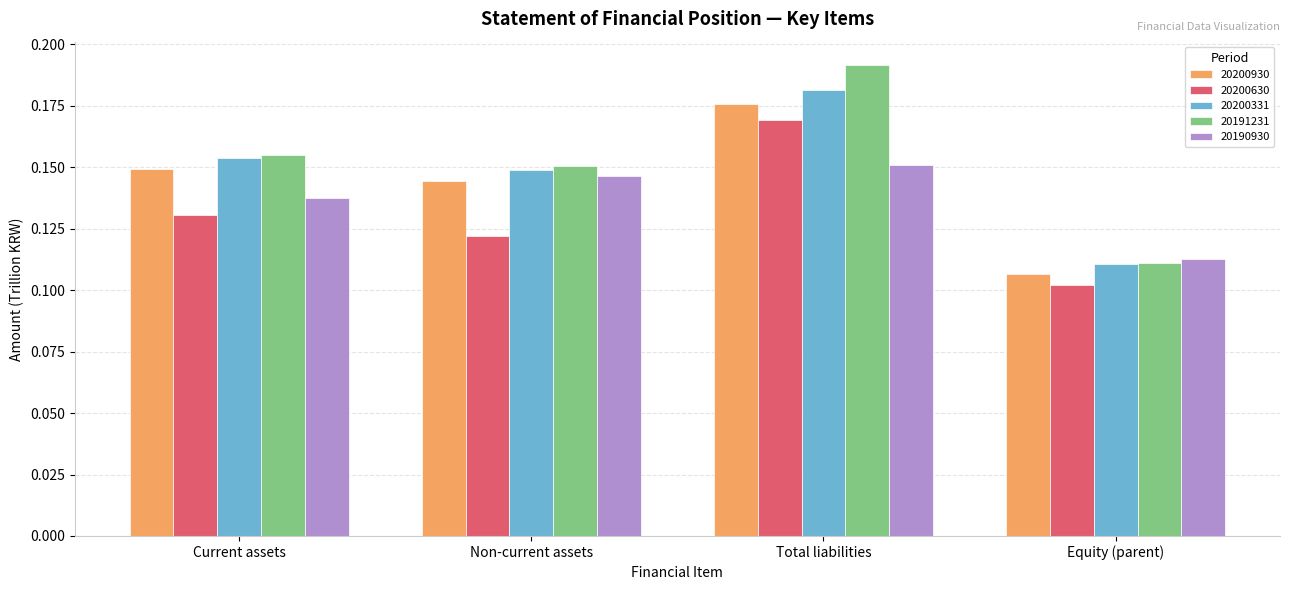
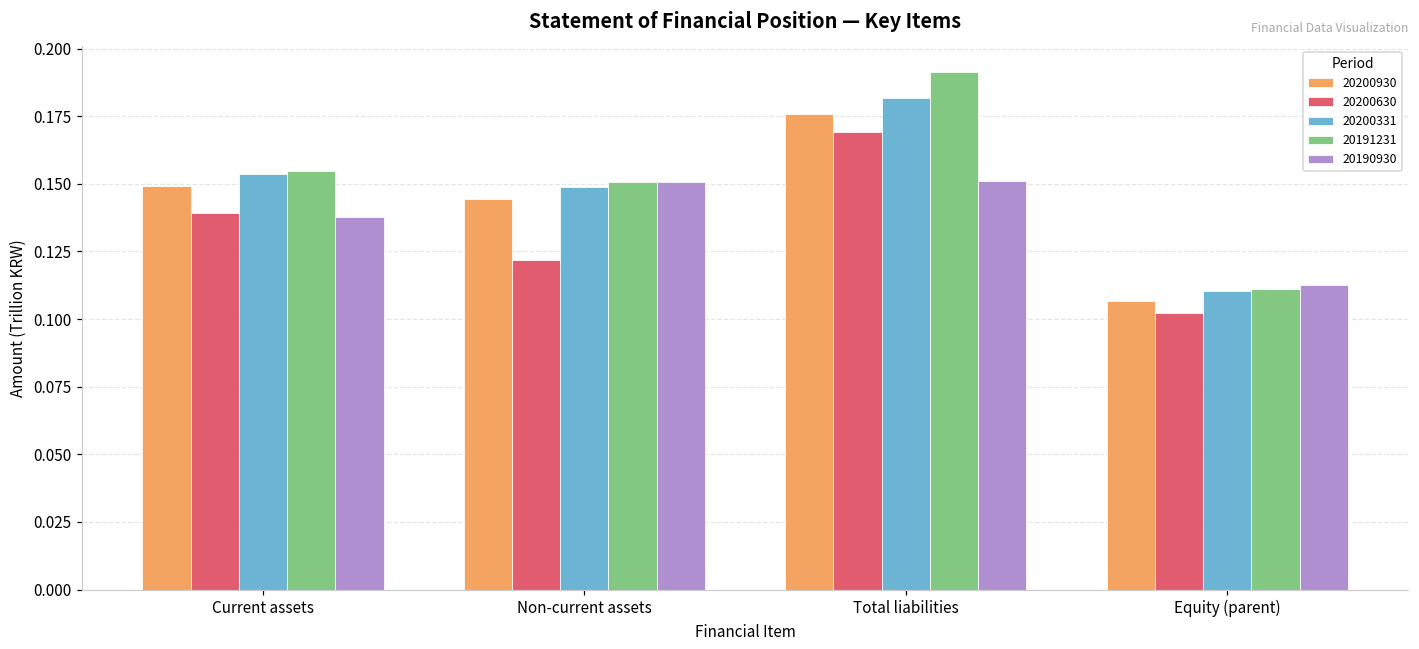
  {
    "20200930": {
      "Current assets": 0.149,
      "Non-current assets": 0.144,
      "Total liabilities": 0.176,
      "Equity (parent)": 0.107
    },
    "20200630": {
-     "Current assets": 0.130,
+     "Current assets": 0.139,
      "Non-current assets": 0.122,
      "Total liabilities": 0.169,
      "Equity (parent)": 0.102
    },
    "20200331": {
      "Current assets": 0.154,
      "Non-current assets": 0.149,
      "Total liabilities": 0.182,
      "Equity (parent)": 0.110
    },
    "20191231": {
      "Current assets": 0.155,
      "Non-current assets": 0.151,
      "Total liabilities": 0.191,
      "Equity (parent)": 0.111
    },
    "20190930": {
      "Current assets": 0.138,
-     "Non-current assets": 0.146,
+     "Non-current assets": 0.151,
      "Total liabilities": 0.151,
      "Equity (parent)": 0.113
    }
  }
